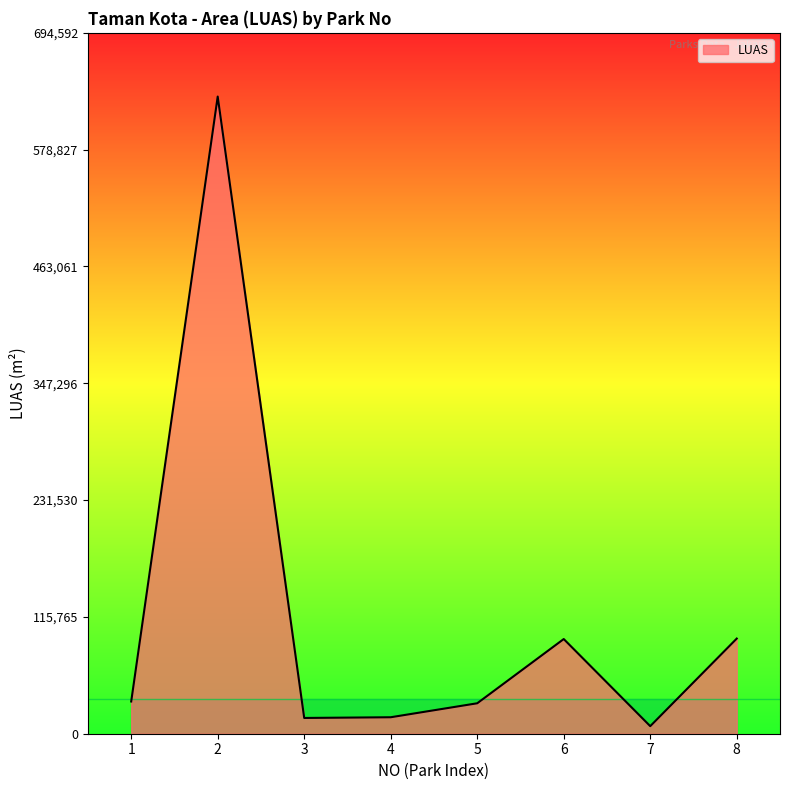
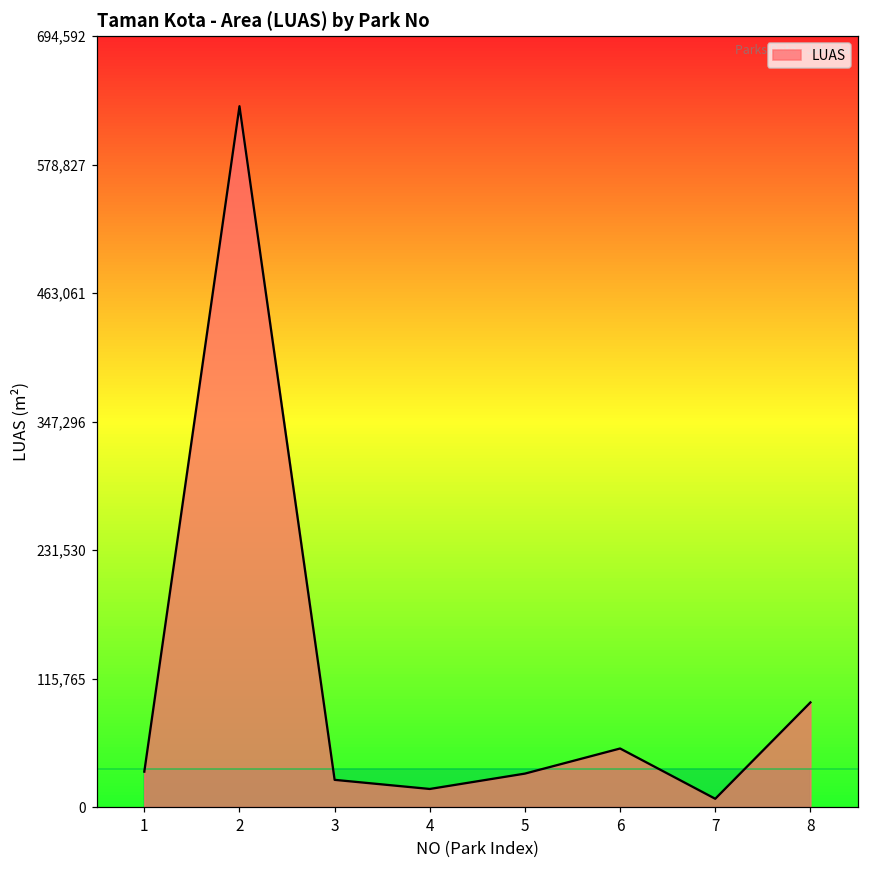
  {
    "LUAS": {
      "1": "32,000",
      "2": "631,000",
-     "3": "16,000",
+     "3": "25,000",
      "4": "16,000",
      "5": "30,000",
-     "6": "94,000",
+     "6": "53,000",
      "7": "7,000",
      "8": "94,000"
    }
  }
